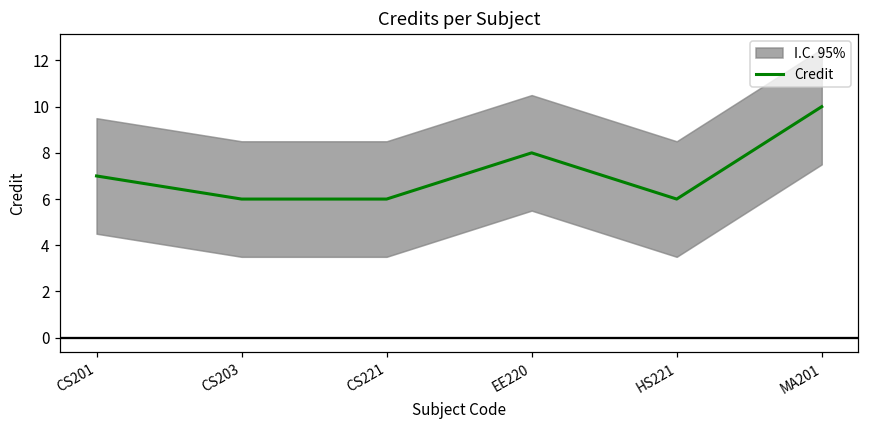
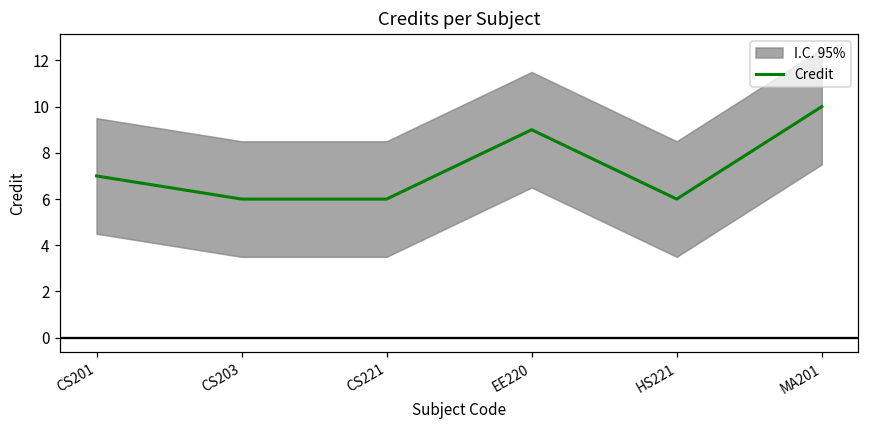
  {
    "Credit": {
      "CS201": 7,
      "CS203": 6,
      "CS221": 6,
-     "EE220": 8,
+     "EE220": 9,
      "HS221": 6,
      "MA201": 10
    }
  }
